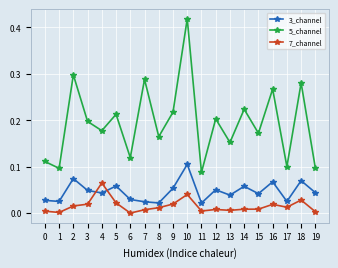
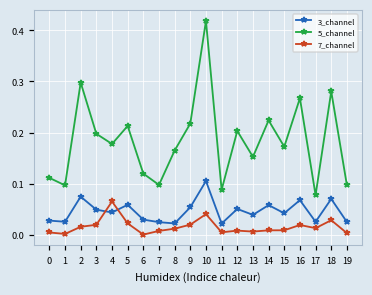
  {
    "3_channel": {
      "0": 0.03,
      "1": 0.03,
      "2": 0.07,
      "3": 0.05,
      "4": 0.04,
      "5": 0.06,
      "6": 0.03,
      "7": 0.02,
      "8": 0.02,
      "9": 0.05,
      "10": 0.10,
      "11": 0.02,
      "12": 0.05,
      "13": 0.04,
      "14": 0.06,
      "15": 0.04,
      "16": 0.07,
      "17": 0.03,
      "18": 0.07,
-     "19": 0.04
+     "19": 0.02
    },
    "5_channel": {
      "0": 0.11,
      "1": 0.10,
      "2": 0.30,
      "3": 0.20,
      "4": 0.18,
      "5": 0.21,
      "6": 0.12,
-     "7": 0.29,
+     "7": 0.10,
      "8": 0.16,
      "9": 0.22,
      "10": 0.42,
      "11": 0.09,
      "12": 0.20,
      "13": 0.15,
      "14": 0.22,
      "15": 0.17,
      "16": 0.27,
-     "17": 0.10,
+     "17": 0.08,
      "18": 0.28,
      "19": 0.10
    },
    "7_channel": {
      "0": 0.00,
      "1": 0.00,
      "2": 0.02,
      "3": 0.02,
      "4": 0.06,
      "5": 0.02,
      "6": 0.00,
      "7": 0.01,
      "8": 0.01,
      "9": 0.02,
      "10": 0.04,
      "11": 0.00,
      "12": 0.01,
      "13": 0.01,
      "14": 0.01,
      "15": 0.01,
      "16": 0.02,
      "17": 0.01,
      "18": 0.03,
      "19": 0.00
    }
  }
